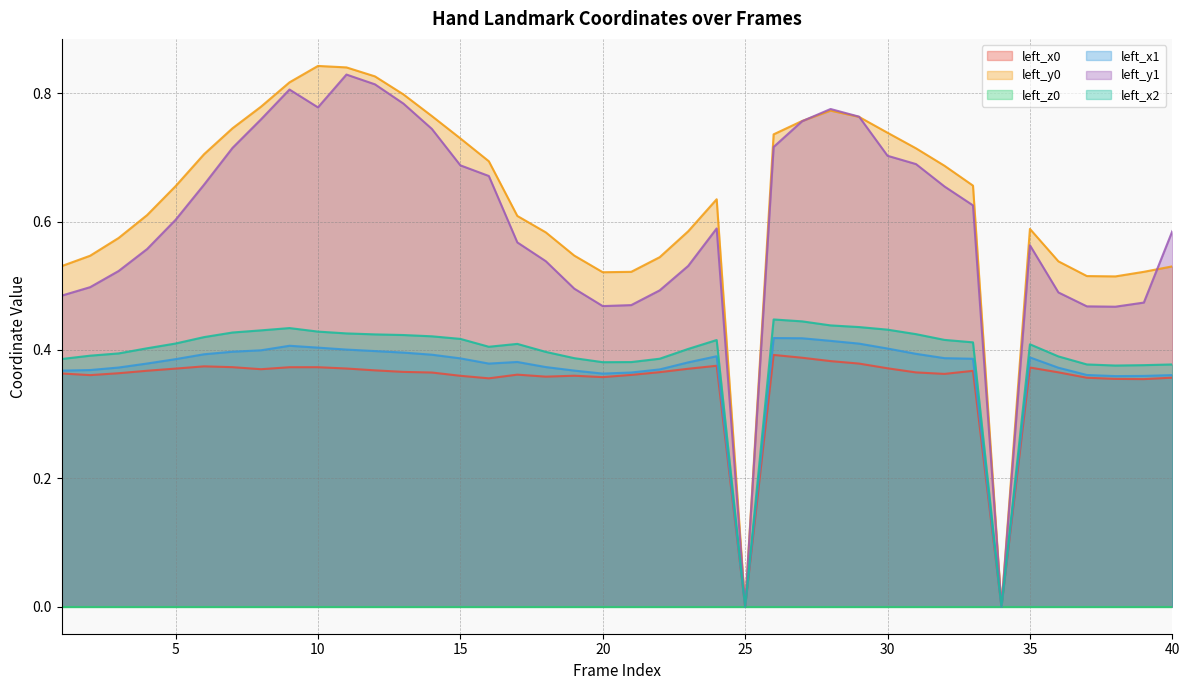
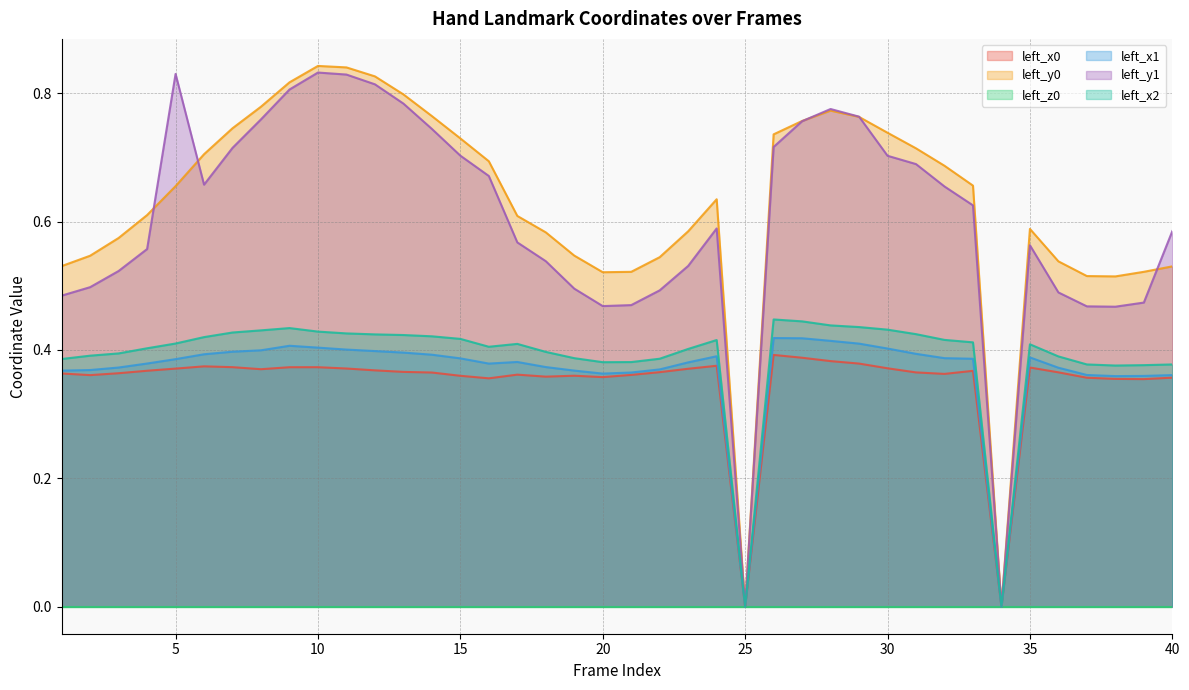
  {
    "left_y1": {
-     "5": 0.60,
-     "10": 0.78,
-     "15": 0.69,
+     "5": 0.83,
+     "10": 0.83,
+     "15": 0.70,
      "20": 0.47,
      "30": 0.70,
      "35": 0.56,
      "40": 0.59
    }
  }
